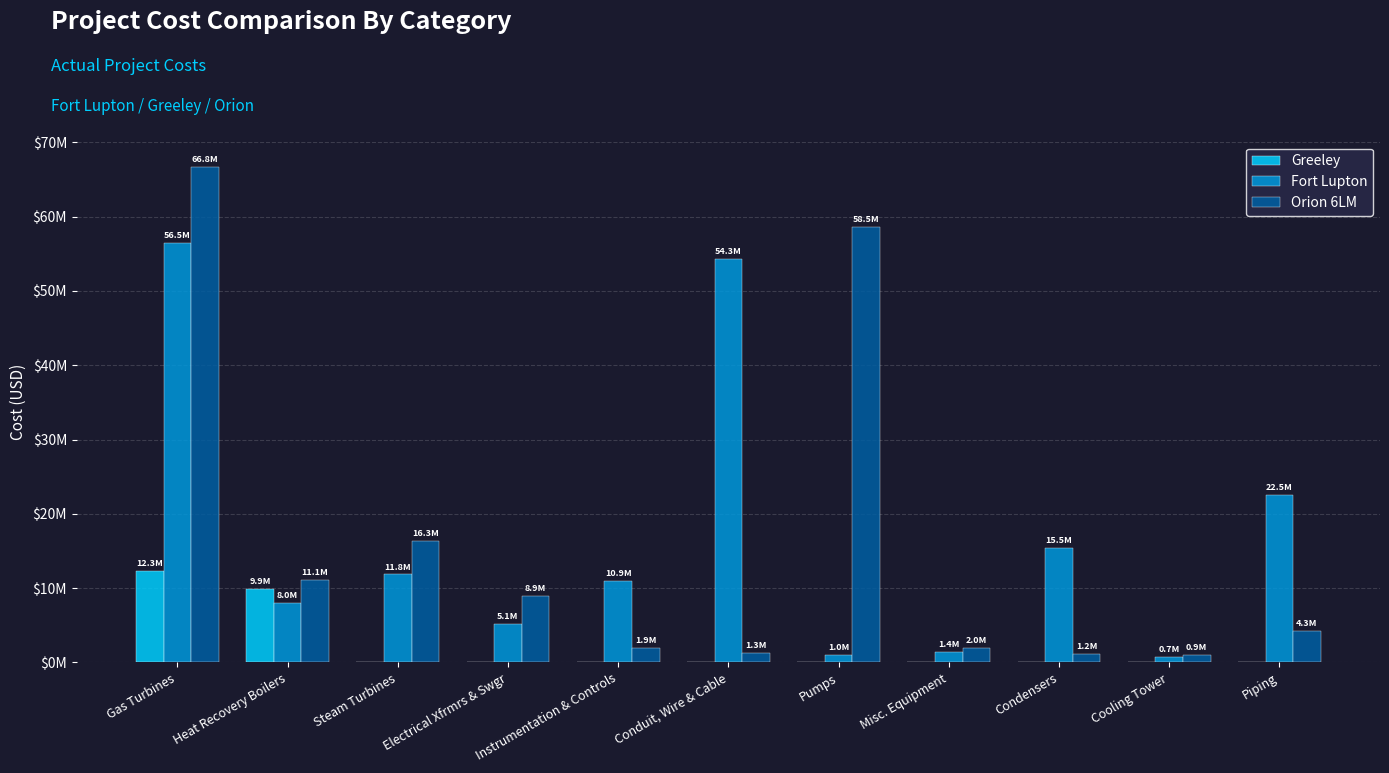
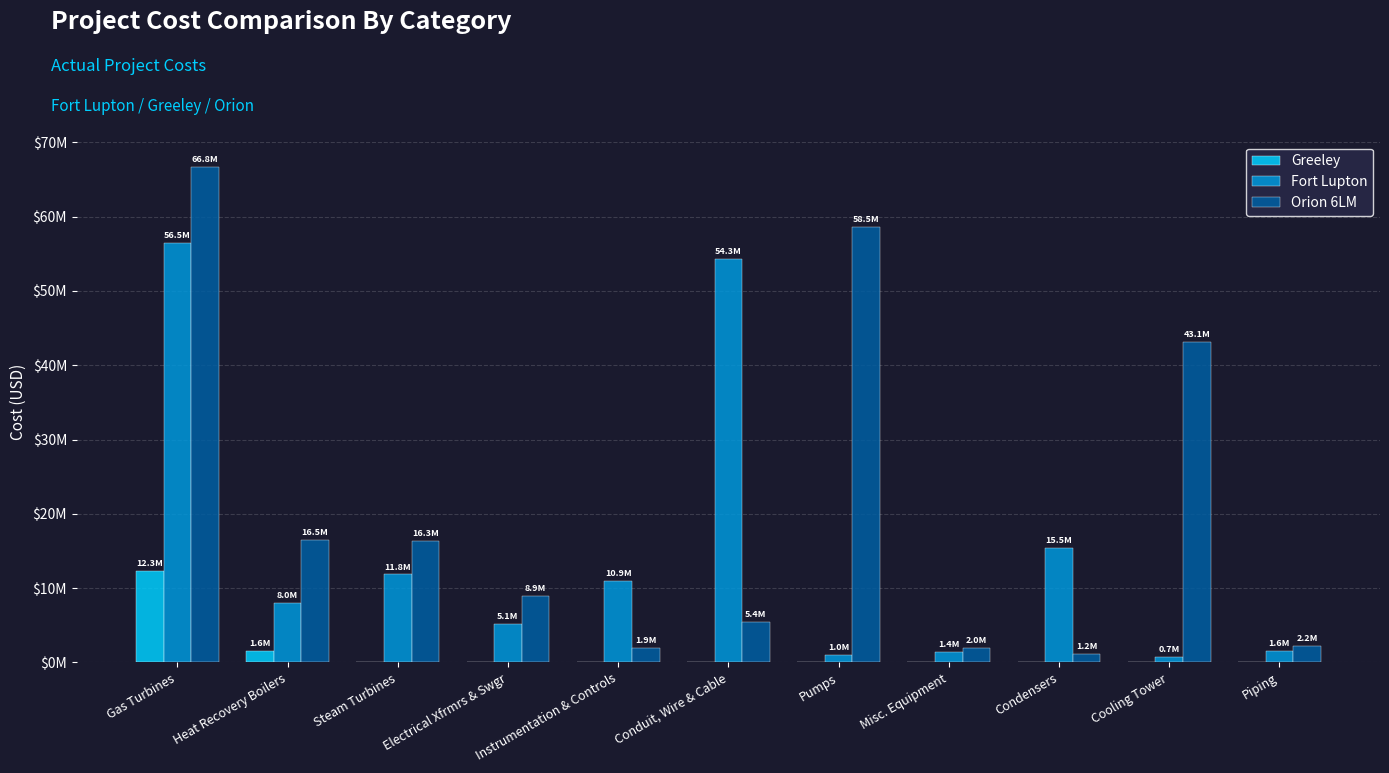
  {
    "Greeley": {
      "Gas Turbines": "12.3M",
-     "Heat Recovery Boilers": "9.9M"
+     "Heat Recovery Boilers": "1.6M"
    },
    "Fort Lupton": {
      "Gas Turbines": "56.5M",
      "Heat Recovery Boilers": "8.0M",
      "Steam Turbines": "11.8M",
      "Electrical Xfrmrs & Swgr": "5.1M",
      "Instrumentation & Controls": "10.9M",
      "Conduit, Wire & Cable": "54.3M",
      "Pumps": "1.0M",
      "Misc. Equipment": "1.4M",
      "Condensers": "15.5M",
      "Cooling Tower": "0.7M",
-     "Piping": "22.5M"
+     "Piping": "1.6M"
    },
    "Orion 6LM": {
      "Gas Turbines": "66.8M",
-     "Heat Recovery Boilers": "11.1M",
+     "Heat Recovery Boilers": "16.5M",
      "Steam Turbines": "16.3M",
      "Electrical Xfrmrs & Swgr": "8.9M",
      "Instrumentation & Controls": "1.9M",
-     "Conduit, Wire & Cable": "1.3M",
+     "Conduit, Wire & Cable": "5.4M",
      "Pumps": "58.5M",
      "Misc. Equipment": "2.0M",
      "Condensers": "1.2M",
-     "Cooling Tower": "0.9M",
-     "Piping": "4.3M"
+     "Cooling Tower": "43.1M",
+     "Piping": "2.2M"
    }
  }
